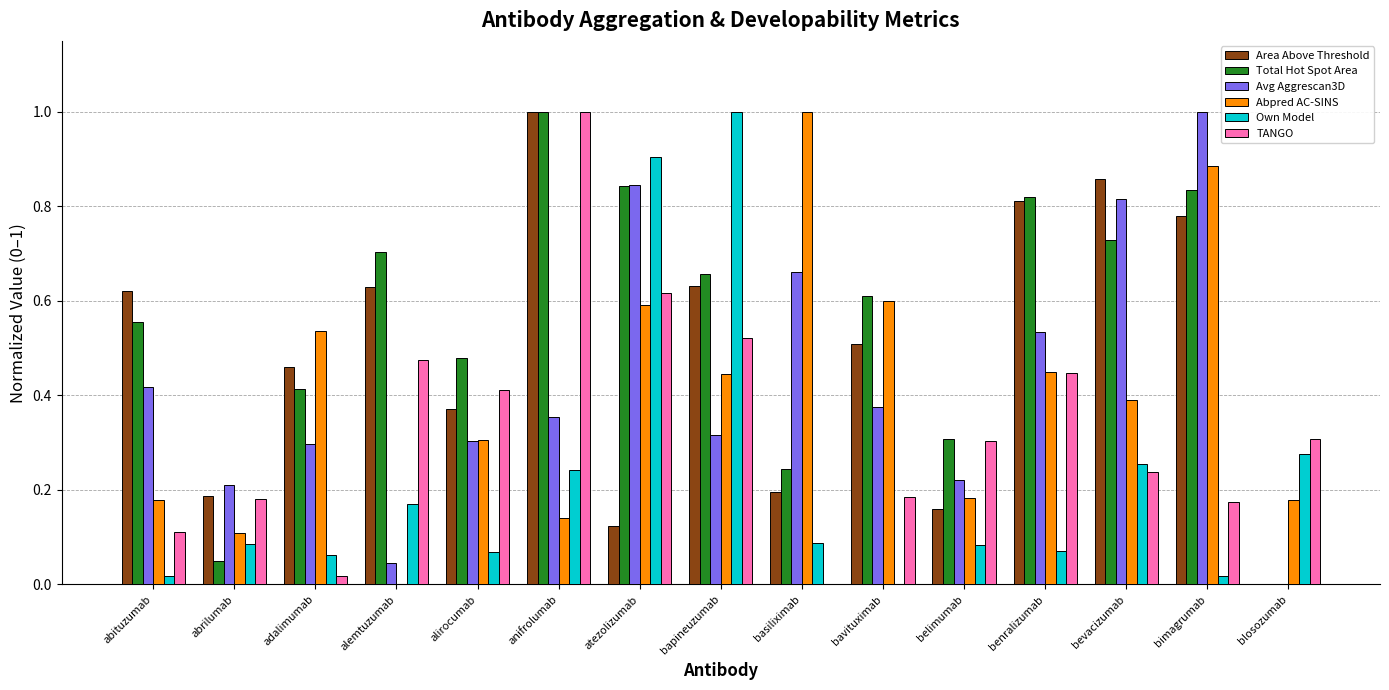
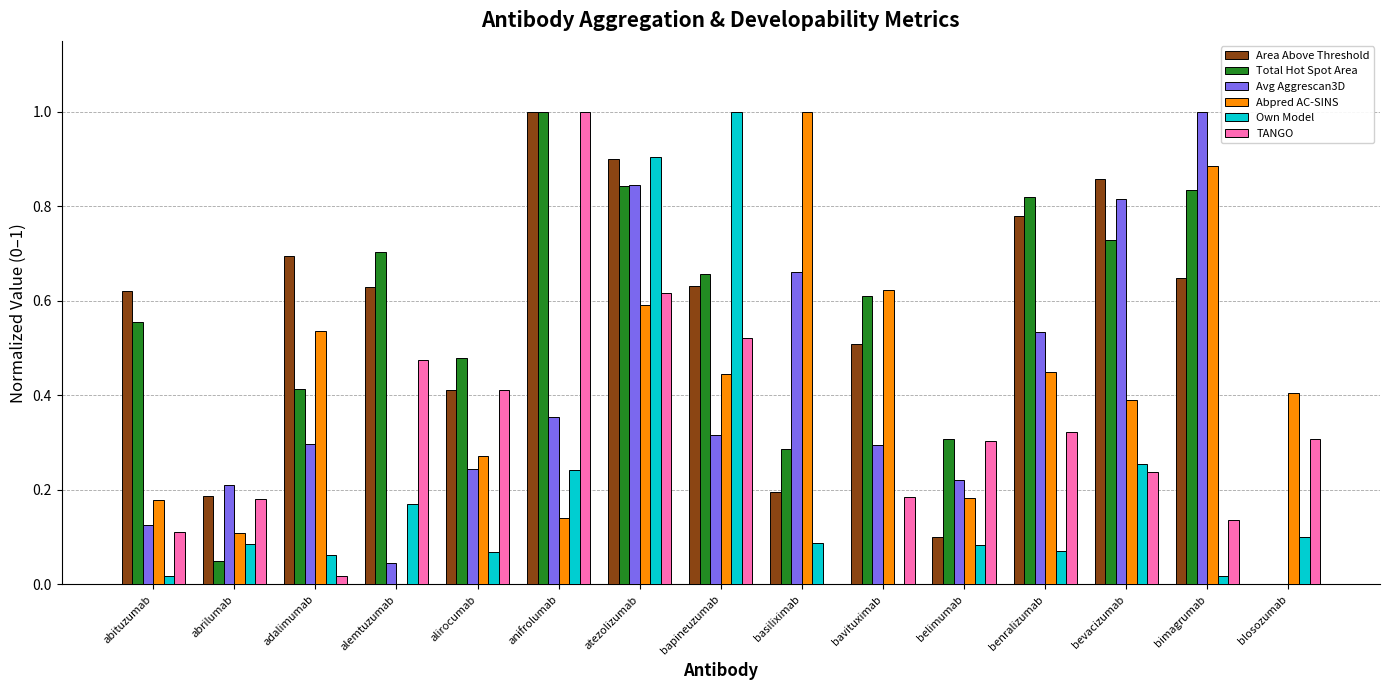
  {
    "Area Above Threshold": {
      "abituzumab": 0.62,
      "abrilumab": 0.19,
-     "adalimumab": 0.46,
+     "adalimumab": 0.70,
      "alemtuzumab": 0.63,
-     "alirocumab": 0.37,
+     "alirocumab": 0.41,
      "anifrolumab": 1.00,
-     "atezolizumab": 0.12,
+     "atezolizumab": 0.90,
      "bapineuzumab": 0.63,
      "basiliximab": 0.20,
      "bavituximab": 0.51,
-     "belimumab": 0.16,
-     "benralizumab": 0.81,
+     "belimumab": 0.10,
+     "benralizumab": 0.78,
      "bevacizumab": 0.86,
-     "bimagrumab": 0.78,
+     "bimagrumab": 0.65,
      "blosozumab": 0.00
    },
    "Total Hot Spot Area": {
      "abituzumab": 0.55,
      "abrilumab": 0.05,
      "adalimumab": 0.41,
      "alemtuzumab": 0.70,
      "alirocumab": 0.48,
      "anifrolumab": 1.00,
      "atezolizumab": 0.84,
      "bapineuzumab": 0.66,
-     "basiliximab": 0.24,
+     "basiliximab": 0.29,
      "bavituximab": 0.61,
      "belimumab": 0.31,
      "benralizumab": 0.82,
      "bevacizumab": 0.73,
      "bimagrumab": 0.84,
      "blosozumab": 0.00
    },
    "Avg Aggrescan3D": {
-     "abituzumab": 0.42,
+     "abituzumab": 0.13,
      "abrilumab": 0.21,
      "adalimumab": 0.30,
      "alemtuzumab": 0.05,
-     "alirocumab": 0.30,
+     "alirocumab": 0.24,
      "anifrolumab": 0.35,
      "atezolizumab": 0.85,
      "bapineuzumab": 0.32,
      "basiliximab": 0.66,
-     "bavituximab": 0.38,
+     "bavituximab": 0.30,
      "belimumab": 0.22,
      "benralizumab": 0.54,
      "bevacizumab": 0.82,
      "bimagrumab": 1.00,
      "blosozumab": 0.00
    },
    "Abpred AC-SINS": {
      "abituzumab": 0.18,
      "abrilumab": 0.11,
      "adalimumab": 0.54,
      "alemtuzumab": 0.00,
-     "alirocumab": 0.31,
+     "alirocumab": 0.27,
      "anifrolumab": 0.14,
      "atezolizumab": 0.59,
      "bapineuzumab": 0.44,
      "basiliximab": 1.00,
-     "bavituximab": 0.60,
+     "bavituximab": 0.62,
      "belimumab": 0.18,
      "benralizumab": 0.45,
      "bevacizumab": 0.39,
      "bimagrumab": 0.89,
-     "blosozumab": 0.18
+     "blosozumab": 0.40
    },
    "Own Model": {
      "abituzumab": 0.02,
      "abrilumab": 0.09,
      "adalimumab": 0.06,
      "alemtuzumab": 0.17,
      "alirocumab": 0.07,
      "anifrolumab": 0.24,
      "atezolizumab": 0.90,
      "bapineuzumab": 1.00,
      "basiliximab": 0.09,
      "bavituximab": 0.00,
      "belimumab": 0.08,
      "benralizumab": 0.07,
      "bevacizumab": 0.26,
      "bimagrumab": 0.02,
-     "blosozumab": 0.28
+     "blosozumab": 0.10
    },
    "TANGO": {
      "abituzumab": 0.11,
      "abrilumab": 0.18,
      "adalimumab": 0.02,
      "alemtuzumab": 0.47,
      "alirocumab": 0.41,
      "anifrolumab": 1.00,
      "atezolizumab": 0.62,
      "bapineuzumab": 0.52,
      "basiliximab": 0.00,
      "bavituximab": 0.18,
      "belimumab": 0.30,
-     "benralizumab": 0.45,
+     "benralizumab": 0.32,
      "bevacizumab": 0.24,
-     "bimagrumab": 0.17,
+     "bimagrumab": 0.14,
      "blosozumab": 0.31
    }
  }
